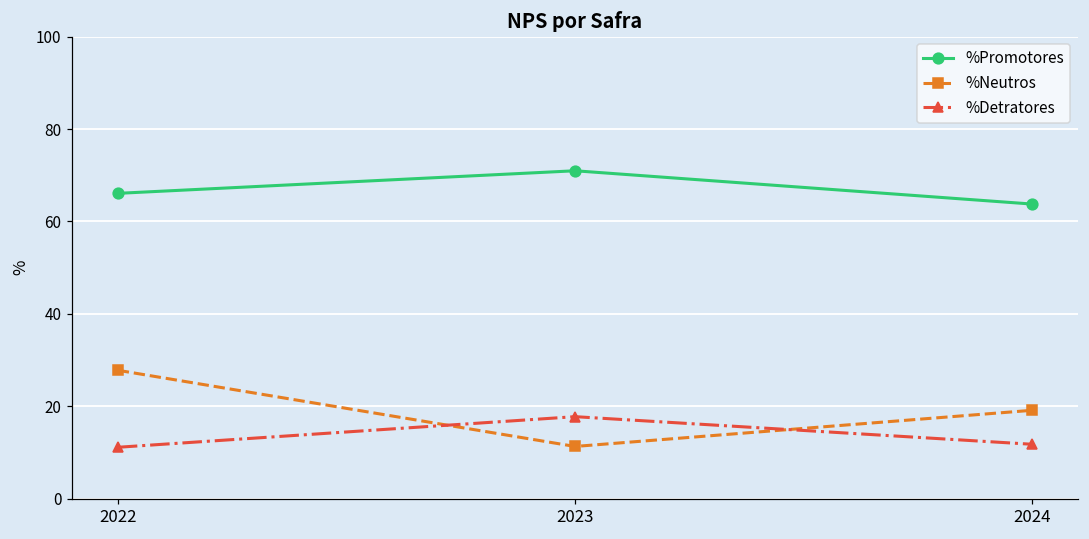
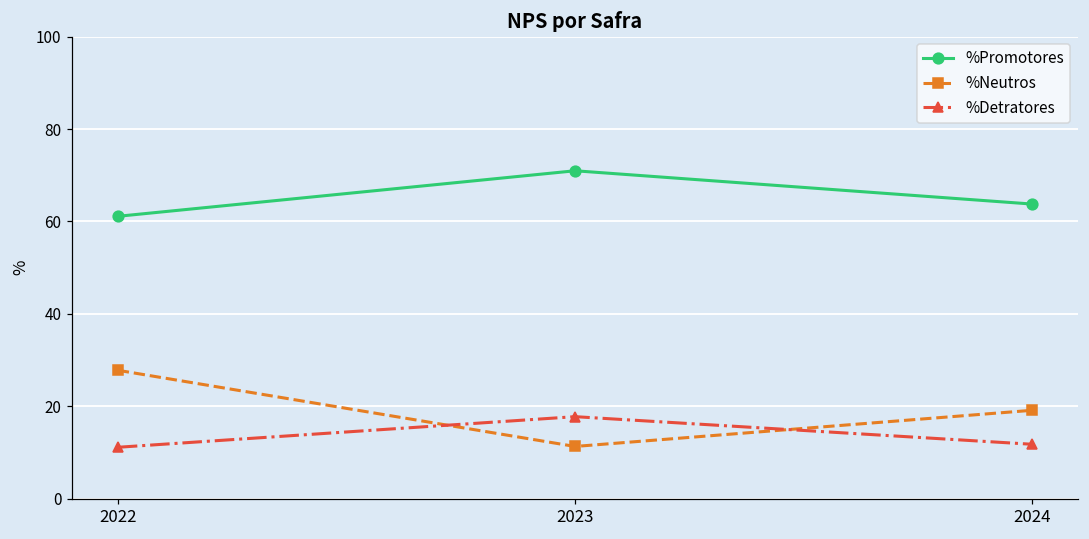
  {
    "%Promotores": {
-     "2022": 66,
+     "2022": 61,
      "2023": 71,
      "2024": 64
    }
  }
